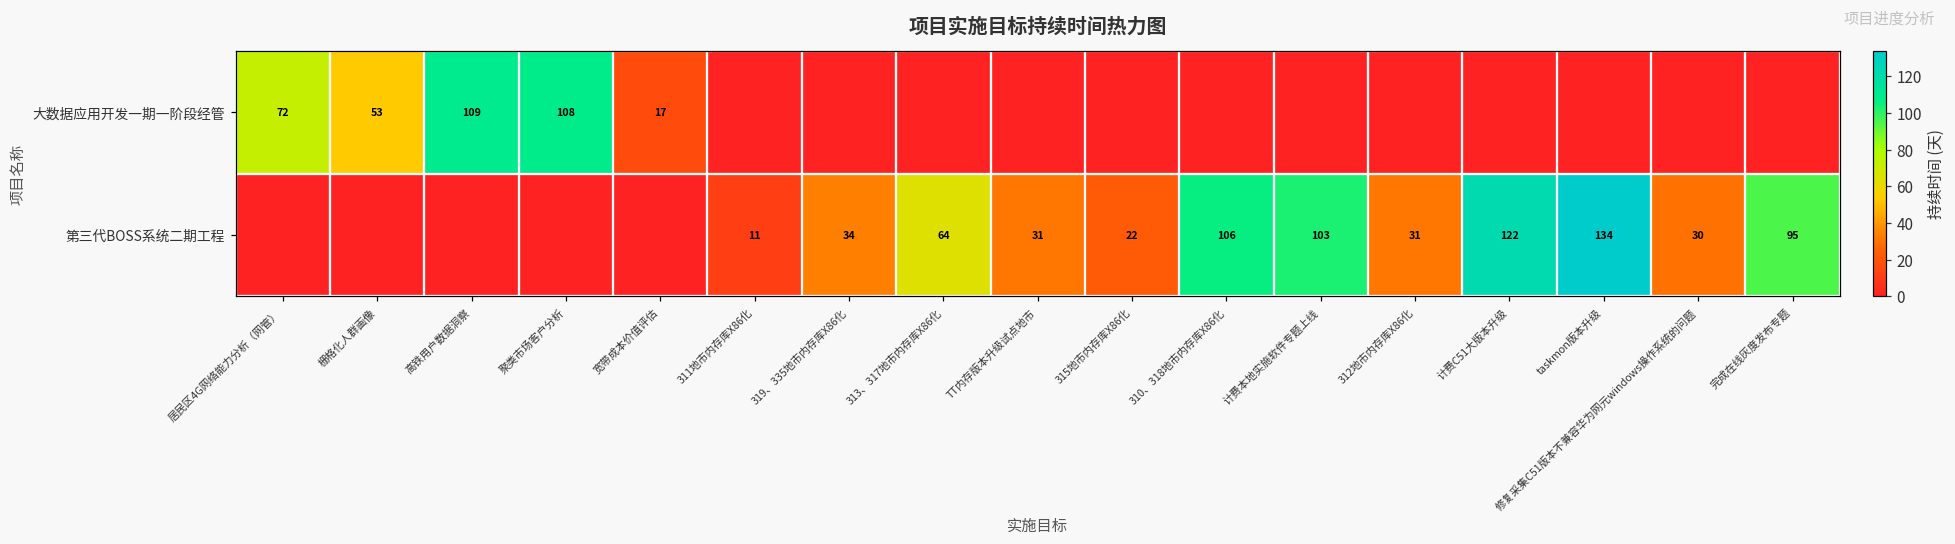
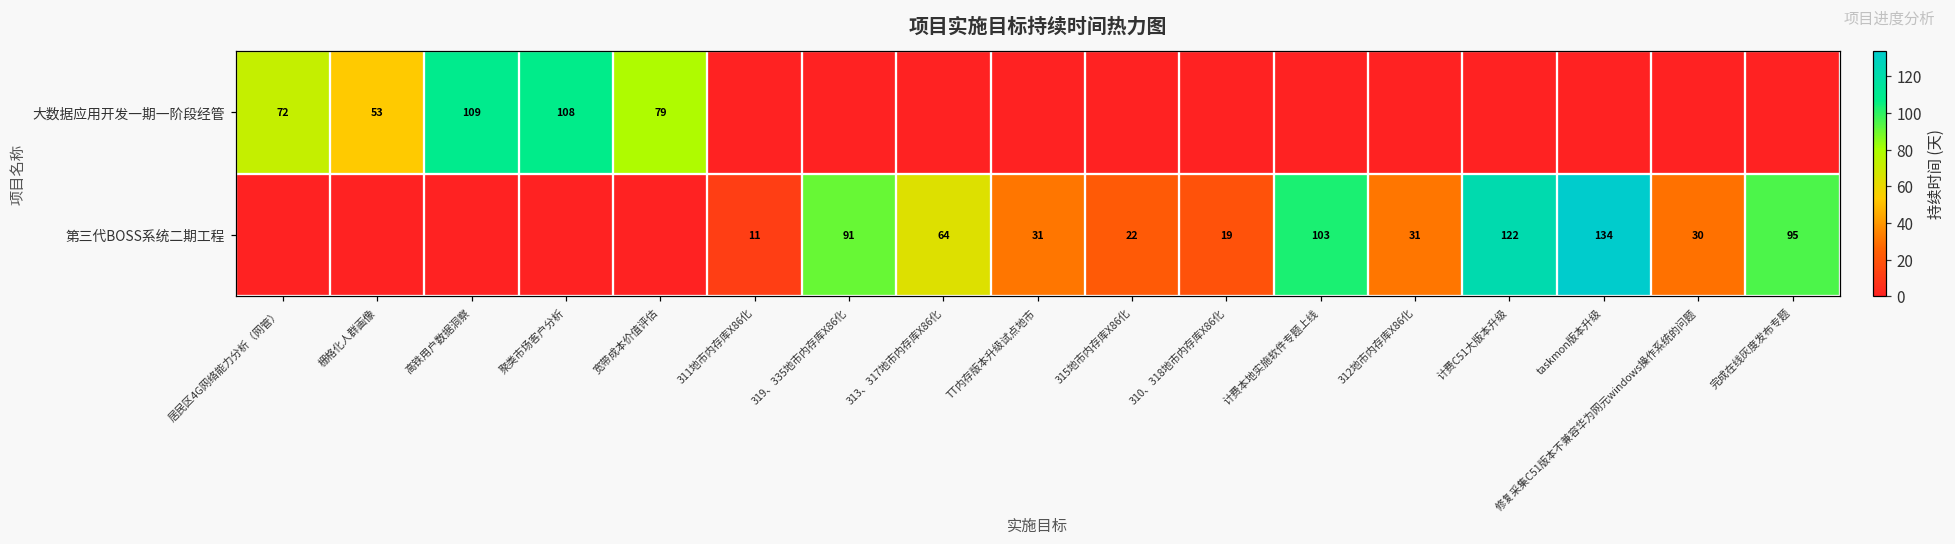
  {
    "大数据应用开发一期一阶段经管": {
      "居民区4G网络能力分析（网管）": 72,
      "栅格化人群画像": 53,
      "高铁用户数据洞察": 109,
      "聚类市场客户分析": 108,
-     "宽带成本价值评估": 17
+     "宽带成本价值评估": 79
    },
    "第三代BOSS系统二期工程": {
      "311地市内存库X86化": 11,
-     "319、335地市内存库X86化": 34,
+     "319、335地市内存库X86化": 91,
      "313、317地市内存库X86化": 64,
      "TT内存版本升级试点地市": 31,
      "315地市内存库X86化": 22,
-     "310、318地市内存库X86化": 106,
+     "310、318地市内存库X86化": 19,
      "计费本地实施软件专题上线": 103,
      "312地市内存库X86化": 31,
      "计费C51大版本升级": 122,
      "taskmon版本升级": 134,
      "修复采集C51版本不兼容华为网元windows操作系统的问题": 30,
      "完成在线灰度发布专题": 95
    }
  }
